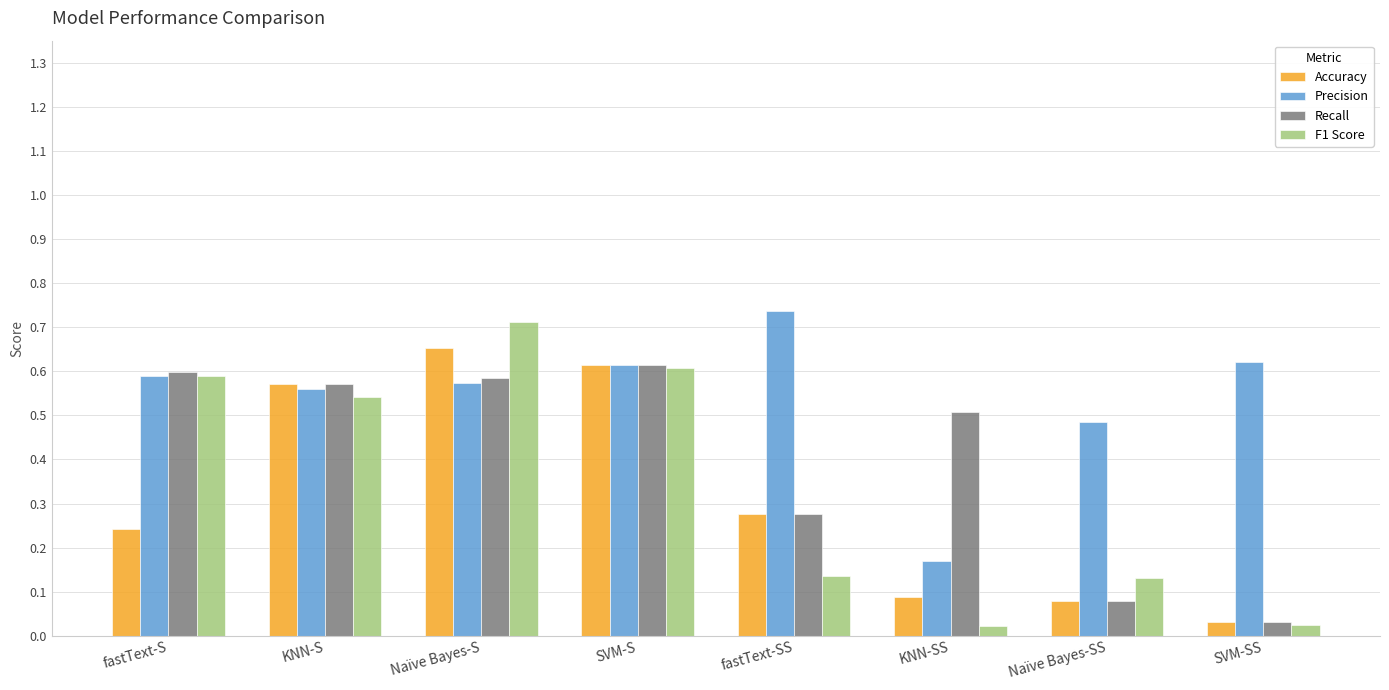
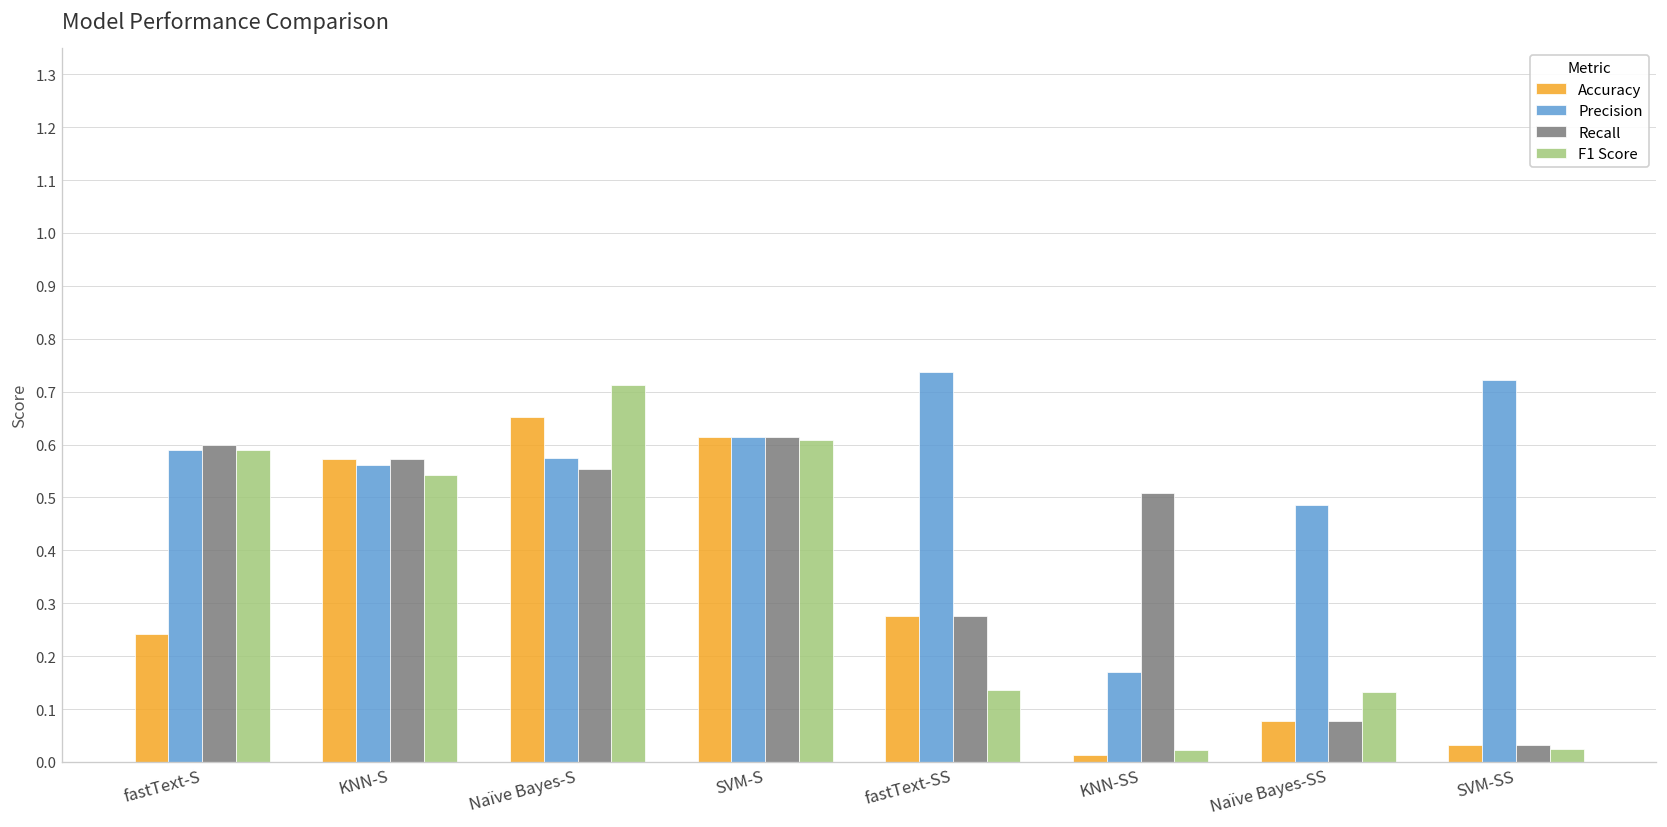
  {
    "Accuracy": {
      "fastText-S": 0.24,
      "KNN-S": 0.57,
      "Naïve Bayes-S": 0.65,
      "SVM-S": 0.61,
      "fastText-SS": 0.28,
-     "KNN-SS": 0.09,
+     "KNN-SS": 0.01,
      "Naïve Bayes-SS": 0.08,
      "SVM-SS": 0.03
    },
    "Precision": {
      "fastText-S": 0.59,
      "KNN-S": 0.56,
      "Naïve Bayes-S": 0.57,
      "SVM-S": 0.61,
      "fastText-SS": 0.74,
      "KNN-SS": 0.17,
      "Naïve Bayes-SS": 0.49,
-     "SVM-SS": 0.62
+     "SVM-SS": 0.72
    },
    "Recall": {
      "fastText-S": 0.60,
      "KNN-S": 0.57,
-     "Naïve Bayes-S": 0.59,
+     "Naïve Bayes-S": 0.55,
      "SVM-S": 0.61,
      "fastText-SS": 0.28,
      "KNN-SS": 0.51,
      "Naïve Bayes-SS": 0.08,
      "SVM-SS": 0.03
    },
    "F1 Score": {
      "fastText-S": 0.59,
      "KNN-S": 0.54,
      "Naïve Bayes-S": 0.71,
      "SVM-S": 0.61,
      "fastText-SS": 0.14,
      "KNN-SS": 0.02,
      "Naïve Bayes-SS": 0.13,
      "SVM-SS": 0.02
    }
  }
